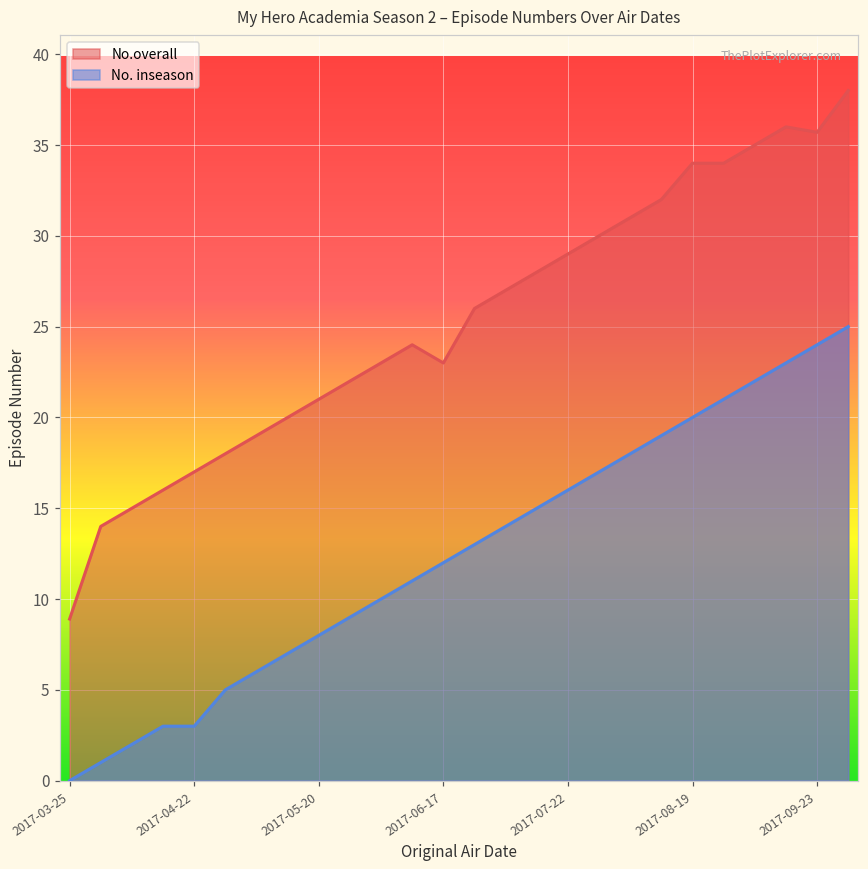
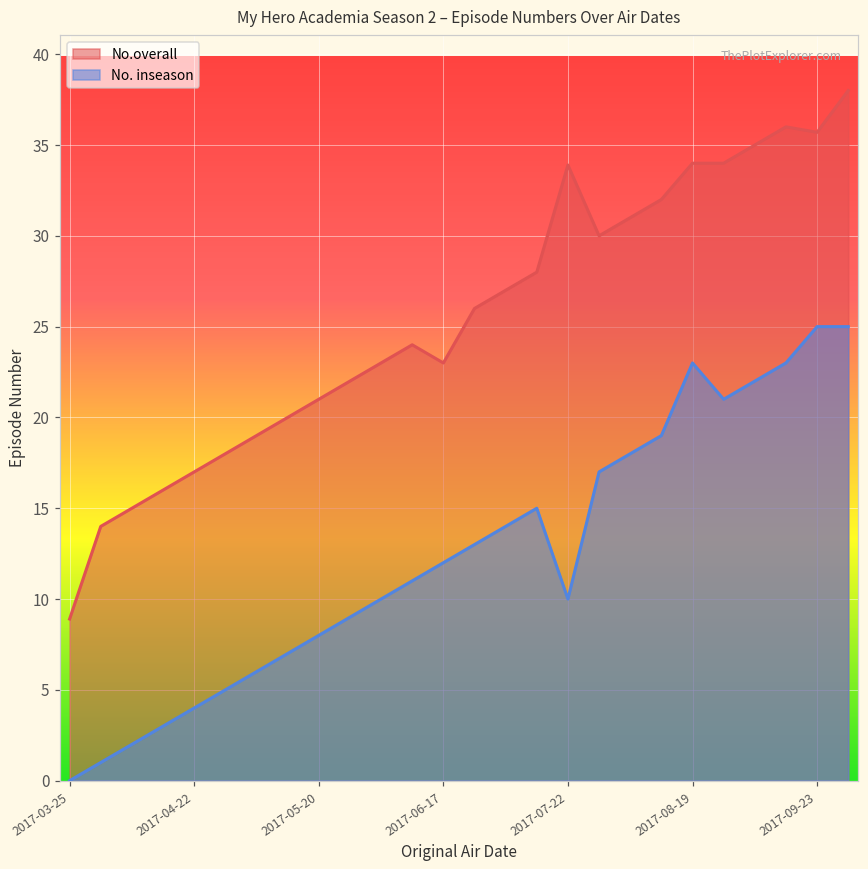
  {
    "No.overall": {
      "2017-03-25": 8.9,
      "2017-04-22": 17.0,
      "2017-05-20": 21.0,
      "2017-06-17": 23.0,
-     "2017-07-22": 29.0,
+     "2017-07-22": 33.9,
      "2017-08-19": 34.0,
      "2017-09-23": 35.7
    },
    "No. inseason": {
      "2017-03-25": 0,
-     "2017-04-22": 3,
+     "2017-04-22": 4,
      "2017-05-20": 8,
      "2017-06-17": 12,
-     "2017-07-22": 16,
-     "2017-08-19": 20,
-     "2017-09-23": 24
+     "2017-07-22": 10,
+     "2017-08-19": 23,
+     "2017-09-23": 25
    }
  }
